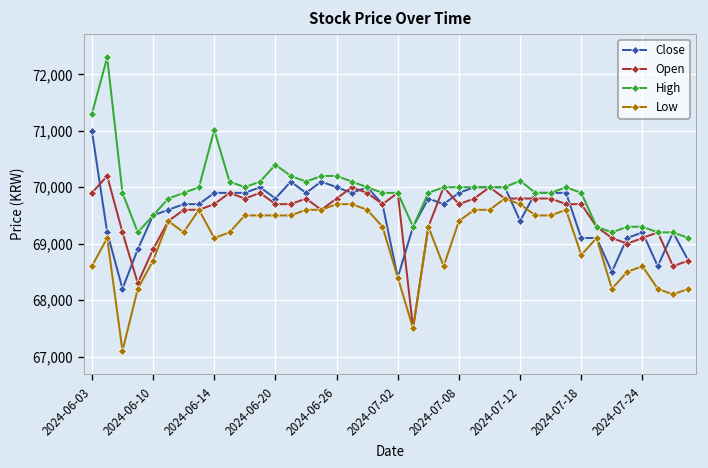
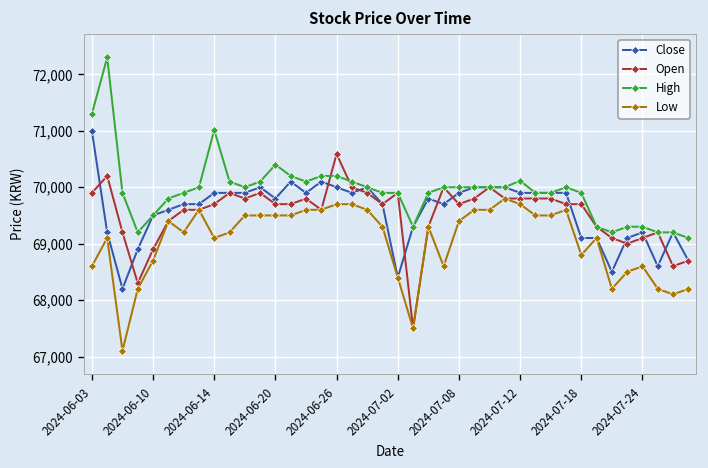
  {
    "Close": {
      "2024-06-03": "71,000",
      "2024-06-14": "69,900",
      "2024-06-20": "69,800",
      "2024-06-26": "70,000",
      "2024-07-08": "69,900",
-     "2024-07-12": "69,400",
+     "2024-07-12": "69,900",
      "2024-07-18": "69,100",
      "2024-07-24": "69,200"
    },
    "Open": {
      "2024-06-03": "69,900",
      "2024-06-10": "68,900",
      "2024-06-14": "69,700",
      "2024-06-20": "69,700",
-     "2024-06-26": "69,800",
+     "2024-06-26": "70,600",
      "2024-07-08": "69,700",
      "2024-07-12": "69,800",
      "2024-07-18": "69,700",
      "2024-07-24": "69,100"
    },
    "High": {
      "2024-06-03": "71,300",
      "2024-06-14": "71,000",
      "2024-06-20": "70,400",
      "2024-06-26": "70,200",
      "2024-07-08": "70,000",
      "2024-07-12": "70,100",
      "2024-07-18": "69,900",
      "2024-07-24": "69,300"
    },
    "Low": {
      "2024-06-03": "68,600",
      "2024-06-10": "68,700",
      "2024-06-14": "69,100",
      "2024-06-20": "69,500",
      "2024-06-26": "69,700",
      "2024-07-08": "69,400",
      "2024-07-12": "69,700",
      "2024-07-18": "68,800",
      "2024-07-24": "68,600"
    }
  }
